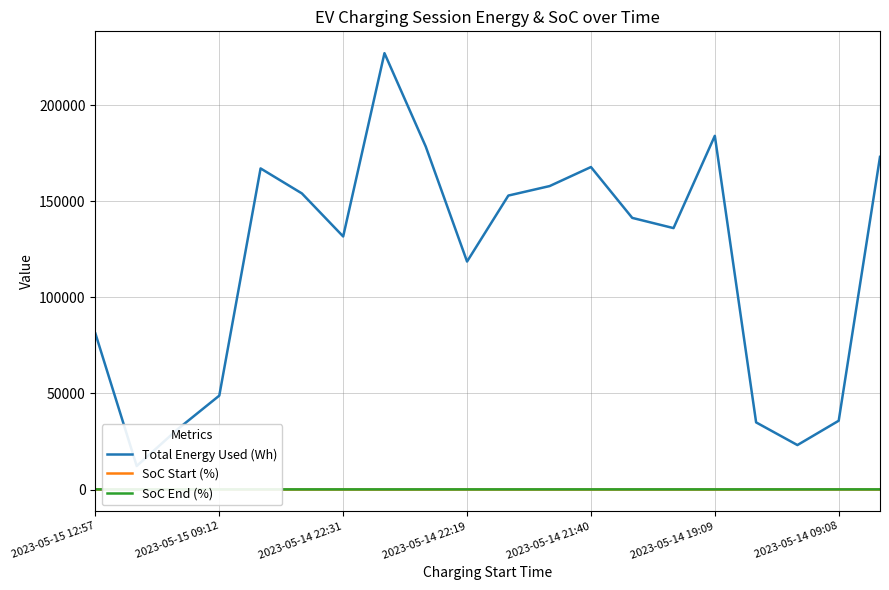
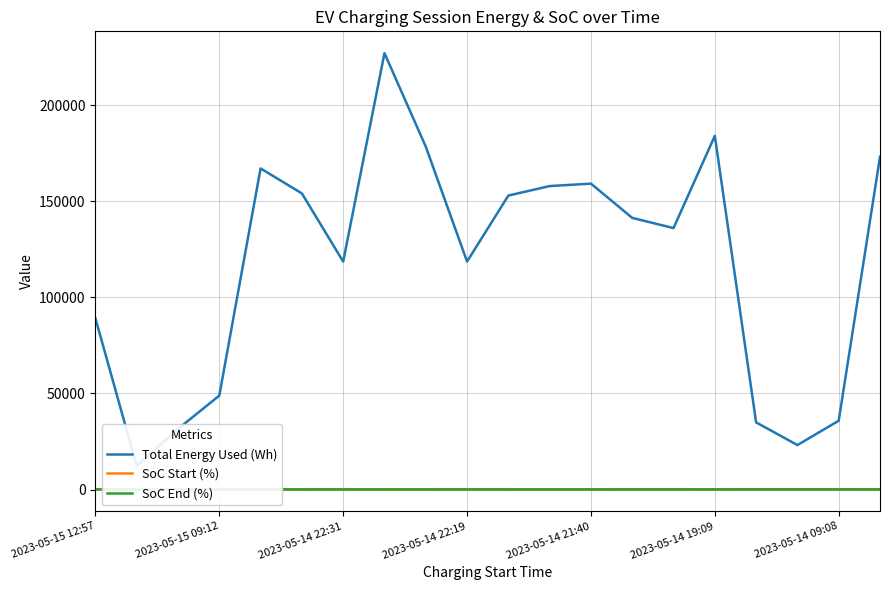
  {
    "Total Energy Used (Wh)": {
-     "2023-05-15 12:57": 81000,
+     "2023-05-15 12:57": 89000,
      "2023-05-15 09:12": 49000,
-     "2023-05-14 22:31": 132000,
+     "2023-05-14 22:31": 119000,
      "2023-05-14 22:19": 119000,
-     "2023-05-14 21:40": 168000,
+     "2023-05-14 21:40": 159000,
      "2023-05-14 19:09": 184000,
      "2023-05-14 09:08": 36000
    }
  }
